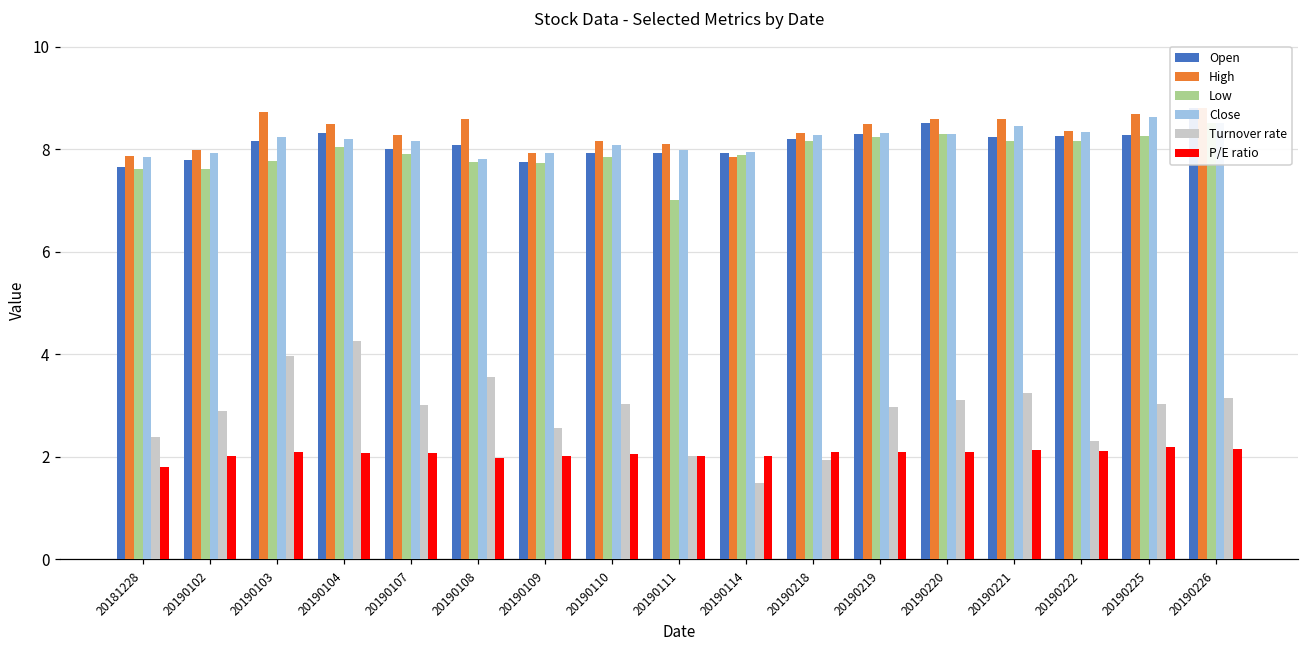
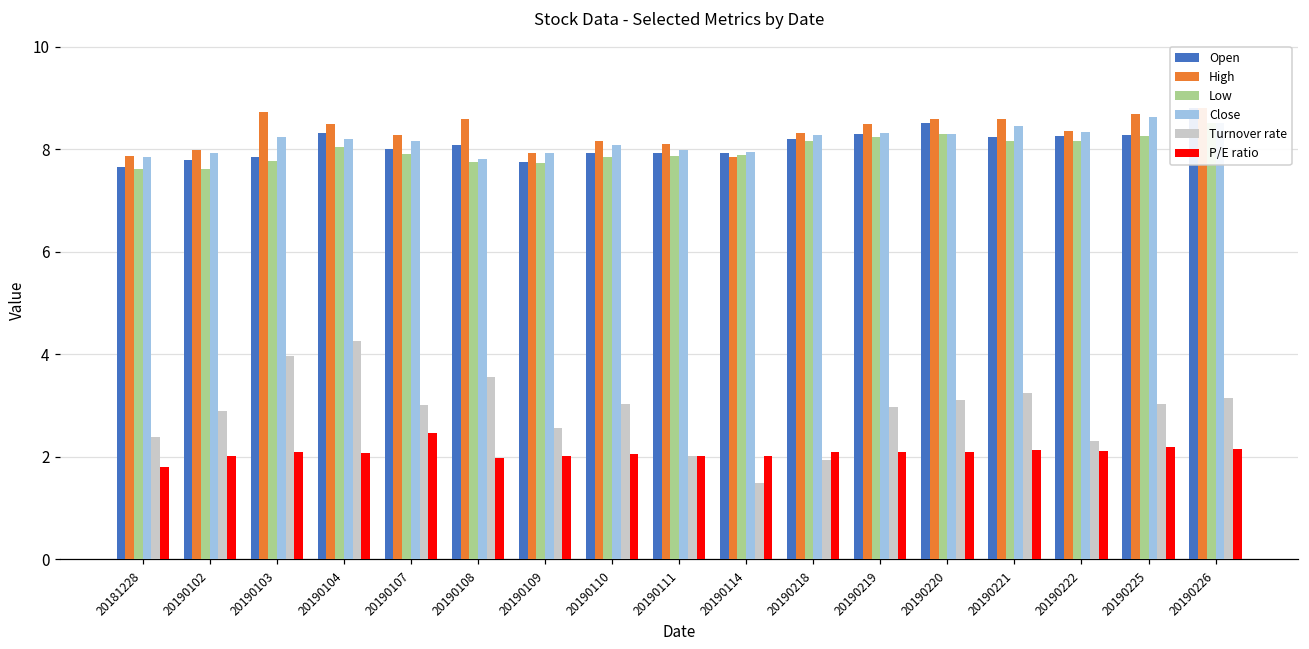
  {
    "Open": {
      "20181228": 7.7,
      "20190102": 7.8,
-     "20190103": 8.2,
+     "20190103": 7.9,
      "20190104": 8.3,
      "20190107": 8.0,
      "20190108": 8.1,
      "20190109": 7.8,
      "20190110": 7.9,
      "20190111": 7.9,
      "20190114": 7.9,
      "20190218": 8.2,
      "20190219": 8.3,
      "20190220": 8.5,
      "20190221": 8.2,
      "20190222": 8.3,
      "20190225": 8.3
    },
    "High": {
      "20181228": 7.9,
      "20190102": 8.0,
      "20190103": 8.7,
      "20190104": 8.5,
      "20190107": 8.3,
      "20190108": 8.6,
      "20190109": 7.9,
      "20190110": 8.2,
      "20190111": 8.1,
      "20190114": 7.8,
      "20190218": 8.3,
      "20190219": 8.5,
      "20190220": 8.6,
      "20190221": 8.6,
      "20190222": 8.4,
      "20190225": 8.7
    },
    "Low": {
      "20181228": 7.6,
      "20190102": 7.6,
      "20190103": 7.8,
      "20190104": 8.1,
      "20190107": 7.9,
      "20190108": 7.8,
      "20190109": 7.7,
      "20190110": 7.8,
-     "20190111": 7.0,
+     "20190111": 7.9,
      "20190114": 7.9,
      "20190218": 8.2,
      "20190219": 8.2,
      "20190220": 8.3,
      "20190221": 8.2,
      "20190222": 8.2,
      "20190225": 8.3
    },
    "P/E ratio": {
      "20181228": 1.8,
      "20190102": 2.0,
      "20190103": 2.1,
      "20190104": 2.1,
-     "20190107": 2.1,
+     "20190107": 2.5,
      "20190108": 2.0,
      "20190109": 2.0,
      "20190110": 2.1,
      "20190111": 2.0,
      "20190114": 2.0,
      "20190218": 2.1,
      "20190219": 2.1,
      "20190220": 2.1,
      "20190221": 2.1,
      "20190222": 2.1,
      "20190225": 2.2,
      "20190226": 2.2
    }
  }
